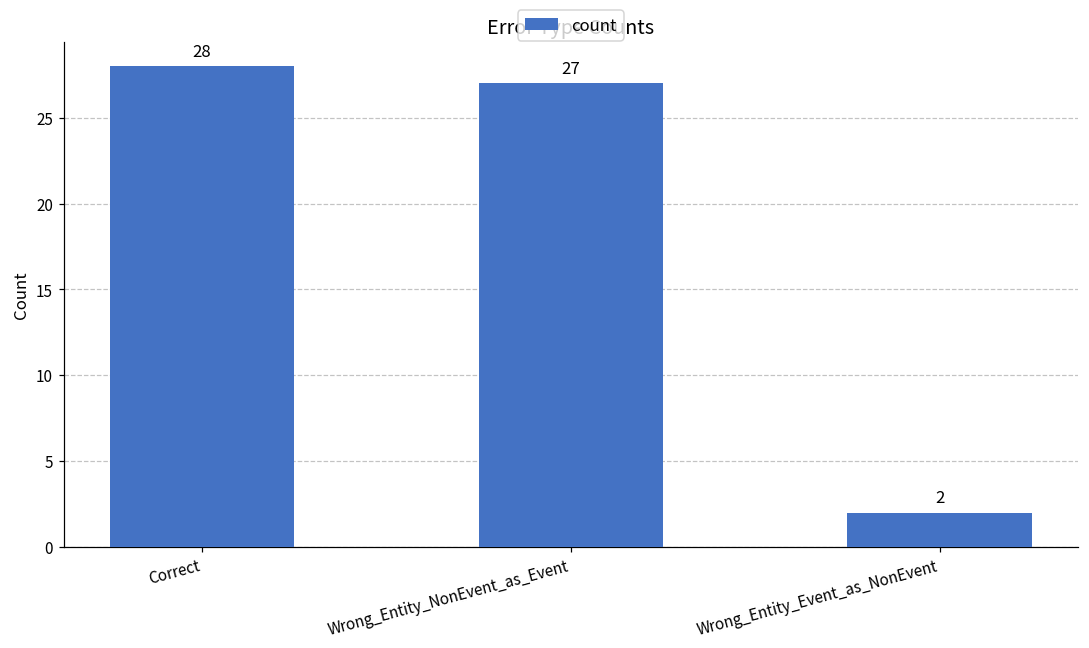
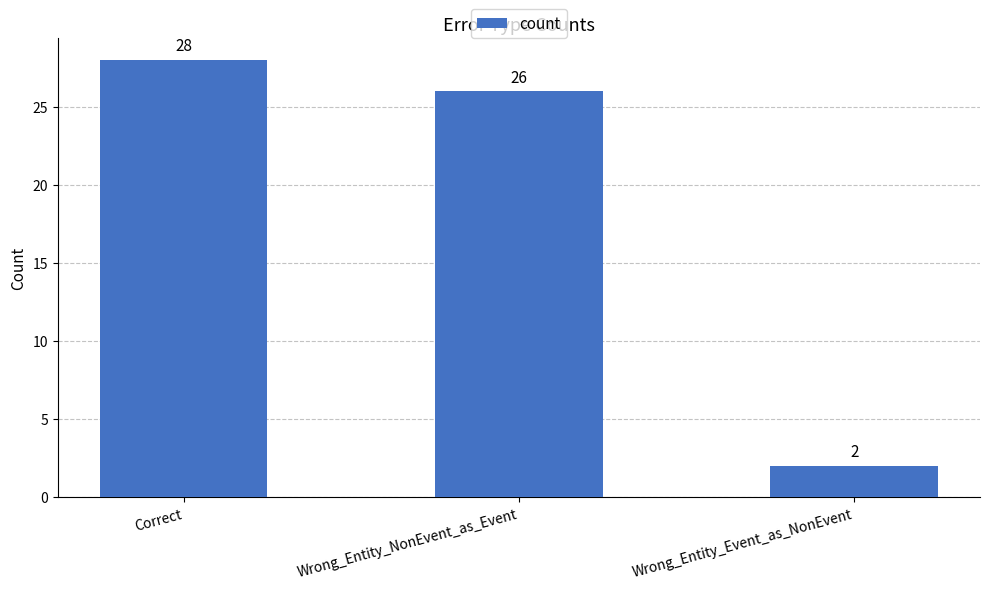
  {
    "Correct": 28,
-   "Wrong_Entity_NonEvent_as_Event": 27,
+   "Wrong_Entity_NonEvent_as_Event": 26,
    "Wrong_Entity_Event_as_NonEvent": 2
  }
